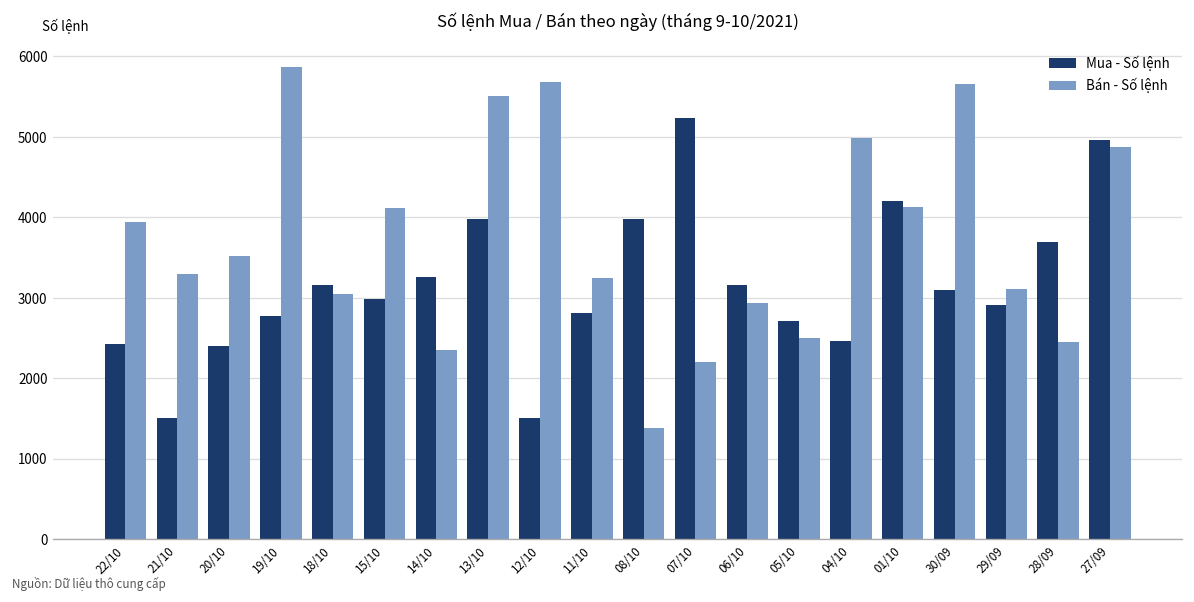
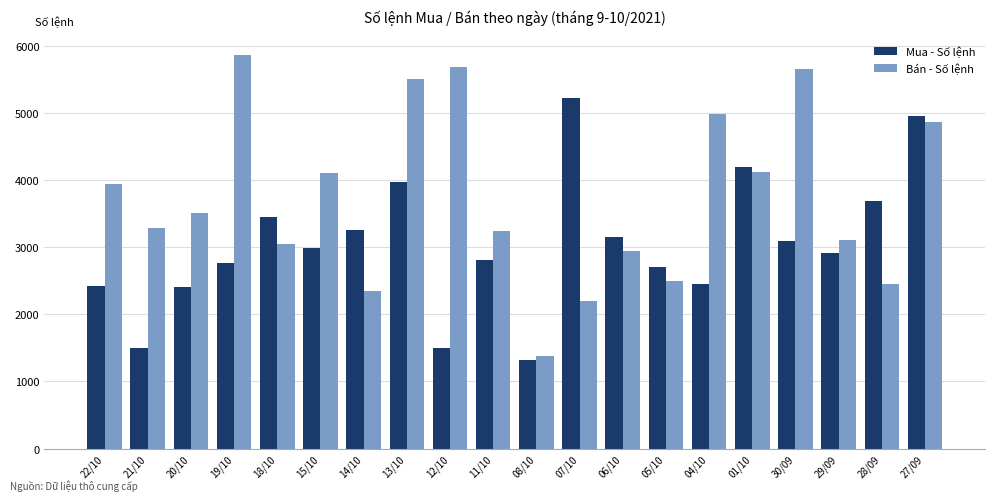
  {
    "Mua - Số lệnh": {
      "22/10": 2400,
      "21/10": 1500,
      "20/10": 2400,
      "19/10": 2800,
-     "18/10": 3200,
+     "18/10": 3400,
      "15/10": 3000,
      "14/10": 3300,
      "13/10": 4000,
      "12/10": 1500,
      "11/10": 2800,
-     "08/10": 4000,
+     "08/10": 1300,
      "07/10": 5200,
      "06/10": 3200,
      "05/10": 2700,
      "04/10": 2500,
      "01/10": 4200,
      "30/09": 3100,
      "29/09": 2900,
      "28/09": 3700,
      "27/09": 5000
    },
    "Bán - Số lệnh": {
      "22/10": 3900,
      "21/10": 3300,
      "20/10": 3500,
      "19/10": 5900,
      "18/10": 3000,
      "15/10": 4100,
      "14/10": 2400,
      "13/10": 5500,
      "12/10": 5700,
      "11/10": 3200,
      "08/10": 1400,
      "07/10": 2200,
      "06/10": 2900,
      "05/10": 2500,
      "04/10": 5000,
      "01/10": 4100,
      "30/09": 5700,
      "29/09": 3100,
      "28/09": 2500,
      "27/09": 4900
    }
  }
